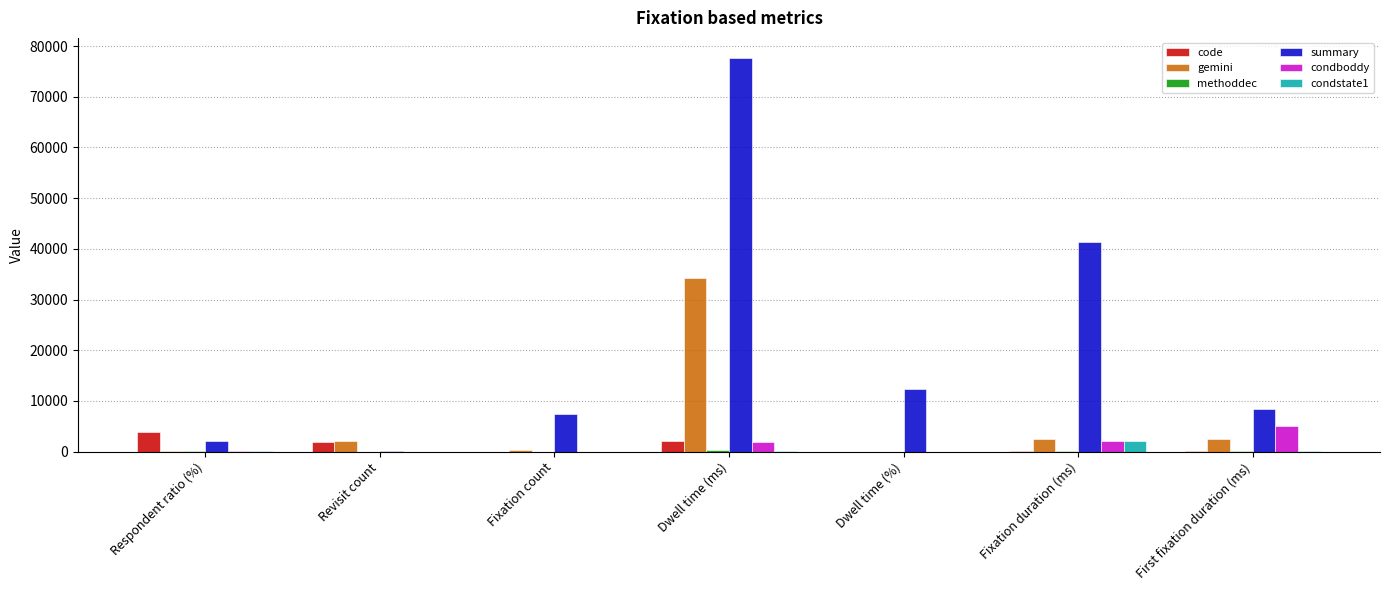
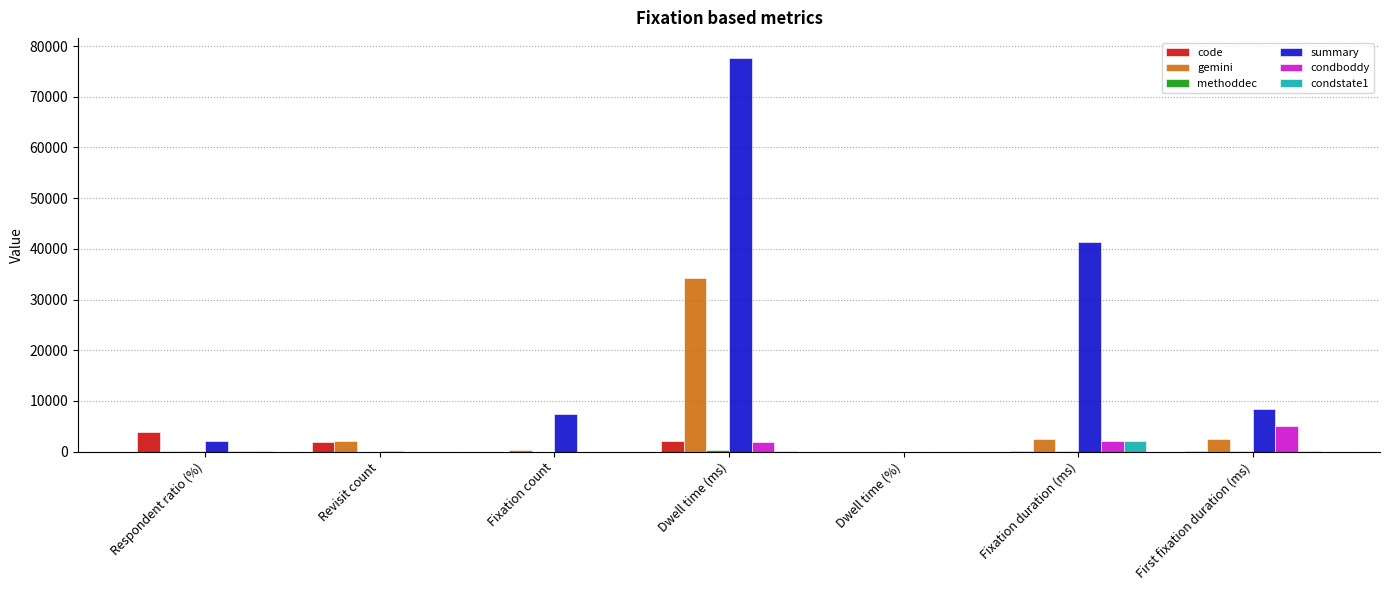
  {
    "code": {
      "Respondent ratio (%)": 4000,
      "Revisit count": 2000,
      "Dwell time (ms)": 2000
    },
    "gemini": {
      "Revisit count": 2000,
      "Dwell time (ms)": 34000,
      "Fixation duration (ms)": 3000,
      "First fixation duration (ms)": 3000
    },
    "methoddec": {
      "Revisit count": 0
    },
    "summary": {
      "Respondent ratio (%)": 2000,
      "Fixation count": 7000,
      "Dwell time (ms)": 78000,
-     "Dwell time (%)": 12000,
+     "Dwell time (%)": 0,
      "Fixation duration (ms)": 41000,
      "First fixation duration (ms)": 8000
    },
    "condboddy": {
      "Revisit count": 0,
      "Dwell time (ms)": 2000,
      "Fixation duration (ms)": 2000,
      "First fixation duration (ms)": 5000
    },
    "condstate1": {
      "Revisit count": 0,
      "Fixation duration (ms)": 2000
    }
  }
